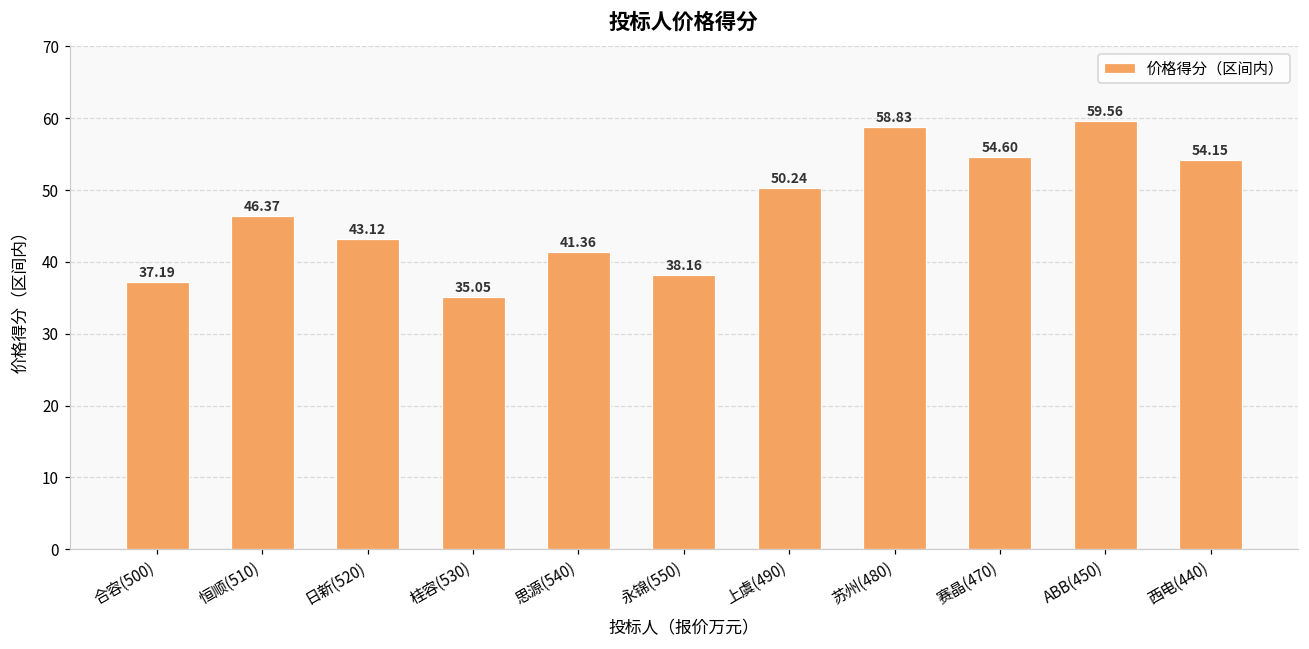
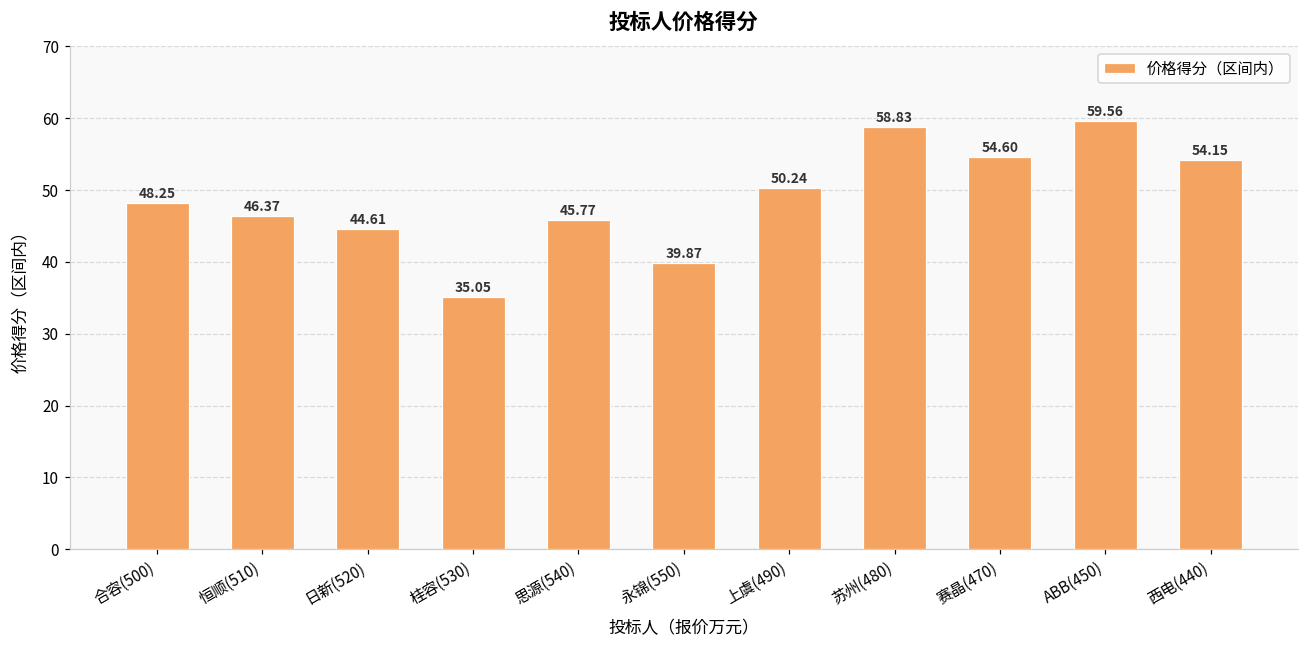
  {
-   "合容(500)": 37.19,
+   "合容(500)": 48.25,
    "恒顺(510)": 46.37,
-   "日新(520)": 43.12,
+   "日新(520)": 44.61,
    "桂容(530)": 35.05,
-   "思源(540)": 41.36,
-   "永锦(550)": 38.16,
+   "思源(540)": 45.77,
+   "永锦(550)": 39.87,
    "上虞(490)": 50.24,
    "苏州(480)": 58.83,
    "赛晶(470)": 54.60,
    "ABB(450)": 59.56,
    "西电(440)": 54.15
  }
